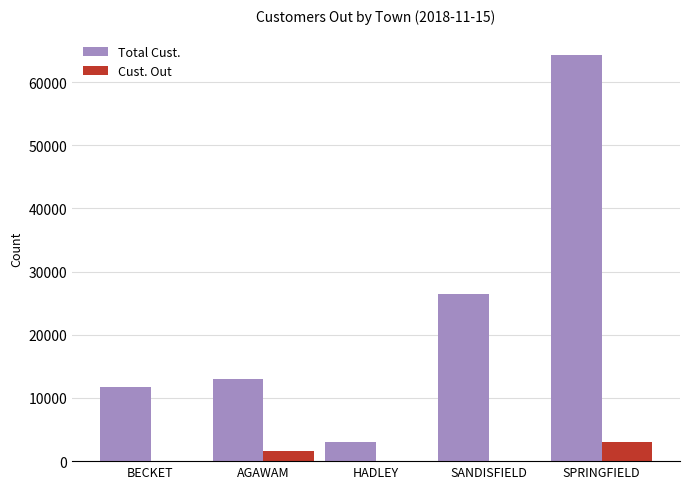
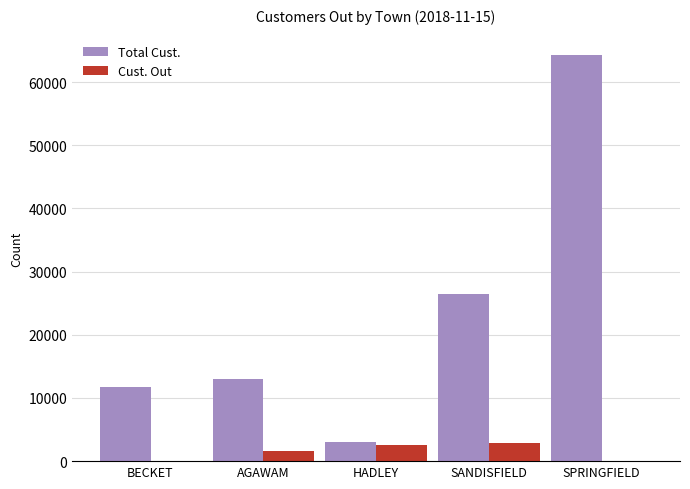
  {
    "Total Cust.": {
      "BECKET": 12000,
      "AGAWAM": 13000,
      "HADLEY": 3000,
      "SANDISFIELD": 26000,
      "SPRINGFIELD": 64000
    },
    "Cust. Out": {
      "AGAWAM": 2000,
-     "HADLEY": 0,
-     "SANDISFIELD": 0,
-     "SPRINGFIELD": 3000
+     "HADLEY": 2000,
+     "SANDISFIELD": 3000,
+     "SPRINGFIELD": 0
    }
  }
